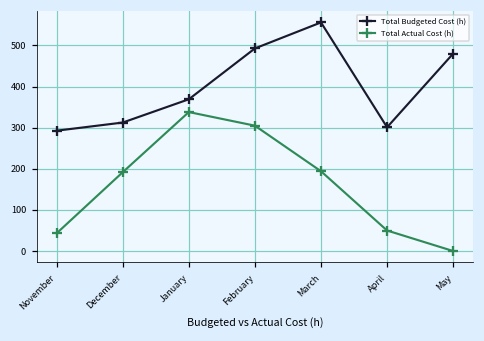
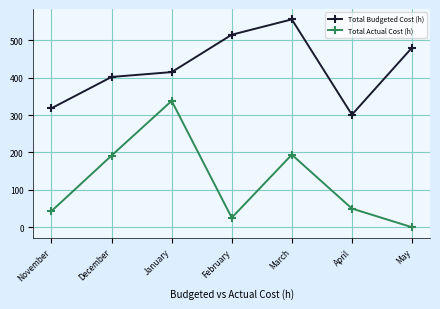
  {
    "Total Budgeted Cost (h)": {
-     "November": 290,
-     "December": 310,
-     "January": 370,
-     "February": 490,
+     "November": 320,
+     "December": 400,
+     "January": 420,
+     "February": 520,
      "March": 560,
      "April": 300,
      "May": 480
    },
    "Total Actual Cost (h)": {
      "November": 40,
      "December": 190,
      "January": 340,
-     "February": 300,
+     "February": 30,
      "March": 190,
      "April": 50,
      "May": 0
    }
  }
